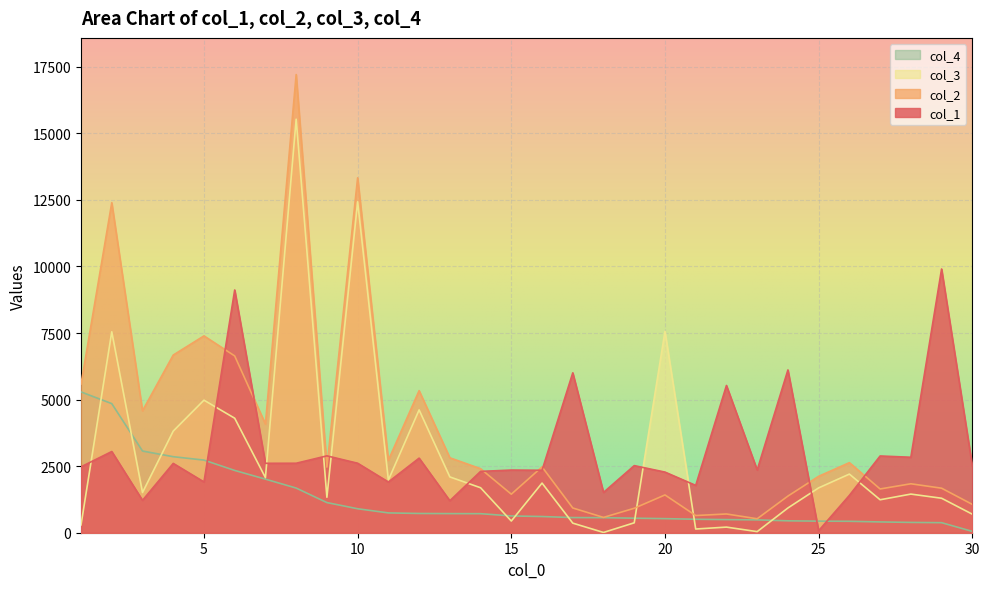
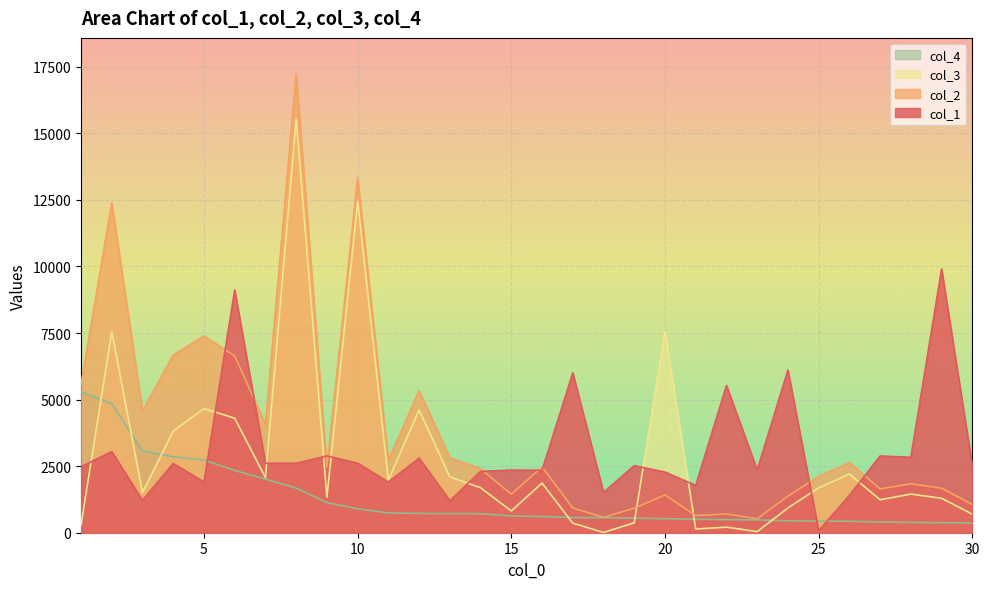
  {
    "col_4": {
      "5": 2700,
      "10": 900,
      "15": 600,
      "20": 500,
      "25": 400,
-     "30": 100
+     "30": 400
    },
    "col_3": {
-     "5": 5000,
+     "5": 4700,
      "10": 12400,
-     "15": 400,
+     "15": 800,
      "20": 7600,
      "25": 1700,
      "30": 700
    },
    "col_2": {
      "5": 7400,
      "10": 13300,
      "15": 1400,
      "20": 1400,
      "25": 2100,
      "30": 1100
    },
    "col_1": {
      "5": 1900,
      "10": 2600,
      "15": 2400,
      "20": 2300,
      "25": 100,
      "30": 2500
    }
  }
